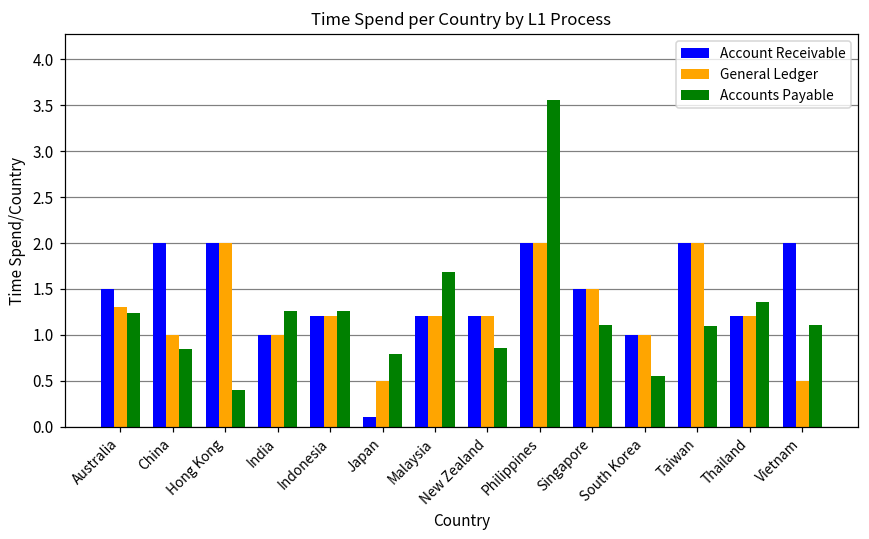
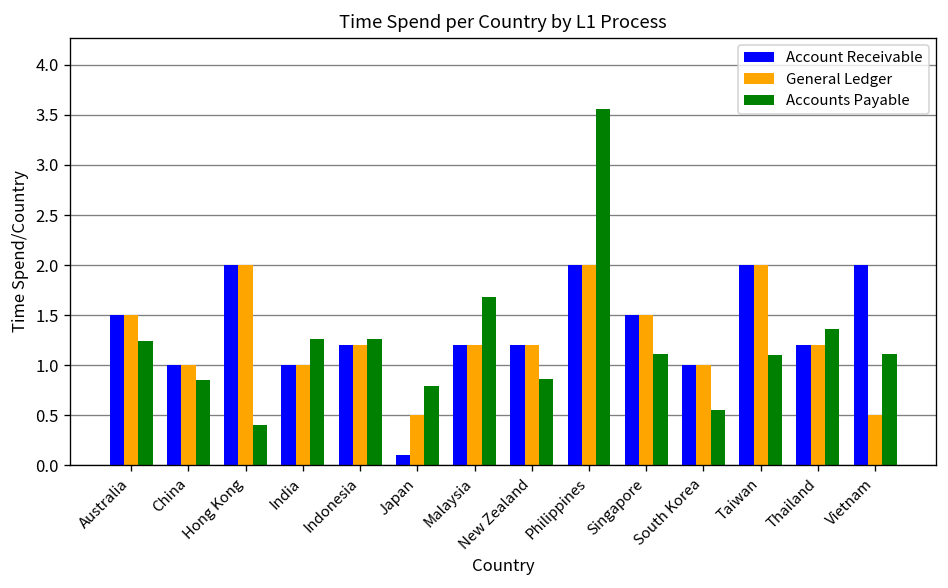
  {
    "Account Receivable": {
      "Australia": 1.5,
-     "China": 2,
+     "China": 1,
      "Hong Kong": 2,
      "India": 1,
      "Indonesia": 1.2,
      "Japan": 0.1,
      "Malaysia": 1.2,
      "New Zealand": 1.2,
      "Philippines": 2,
      "Singapore": 1.5,
      "South Korea": 1,
      "Taiwan": 2,
      "Thailand": 1.2,
      "Vietnam": 2
    },
    "General Ledger": {
-     "Australia": 1.3,
+     "Australia": 1.5,
      "China": 1.0,
      "Hong Kong": 2.0,
      "India": 1.0,
      "Indonesia": 1.2,
      "Japan": 0.5,
      "Malaysia": 1.2,
      "New Zealand": 1.2,
      "Philippines": 2.0,
      "Singapore": 1.5,
      "South Korea": 1.0,
      "Taiwan": 2.0,
      "Thailand": 1.2,
      "Vietnam": 0.5
    },
    "Accounts Payable": {
      "Australia": 1.2,
      "China": 0.9,
      "Hong Kong": 0.4,
      "India": 1.3,
      "Indonesia": 1.3,
      "Japan": 0.8,
      "Malaysia": 1.7,
      "New Zealand": 0.9,
      "Philippines": 3.6,
      "Singapore": 1.1,
      "South Korea": 0.6,
      "Taiwan": 1.1,
      "Thailand": 1.4,
      "Vietnam": 1.1
    }
  }
